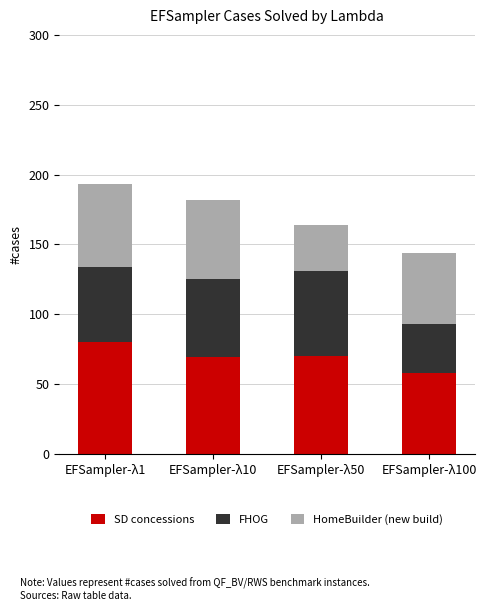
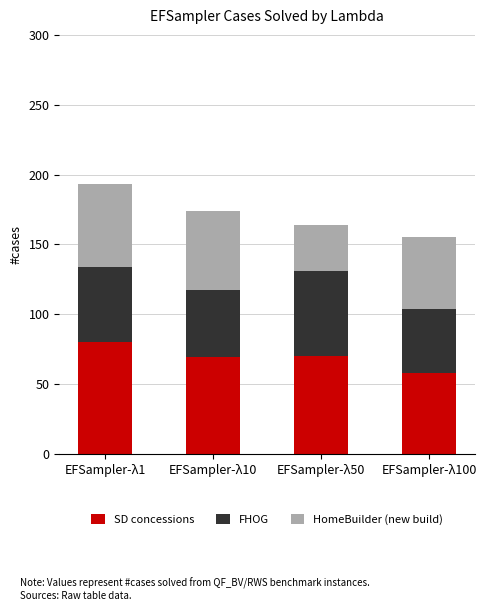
  {
    "SD concessions": {
      "EFSampler-λ1": 80,
      "EFSampler-λ10": 69,
      "EFSampler-λ50": 70,
      "EFSampler-λ100": 58
    },
    "FHOG": {
      "EFSampler-λ1": 54,
-     "EFSampler-λ10": 56,
+     "EFSampler-λ10": 48,
      "EFSampler-λ50": 61,
-     "EFSampler-λ100": 35
+     "EFSampler-λ100": 46
    },
    "HomeBuilder (new build)": {
      "EFSampler-λ1": 59,
      "EFSampler-λ10": 57,
      "EFSampler-λ50": 33,
      "EFSampler-λ100": 51
    }
  }
